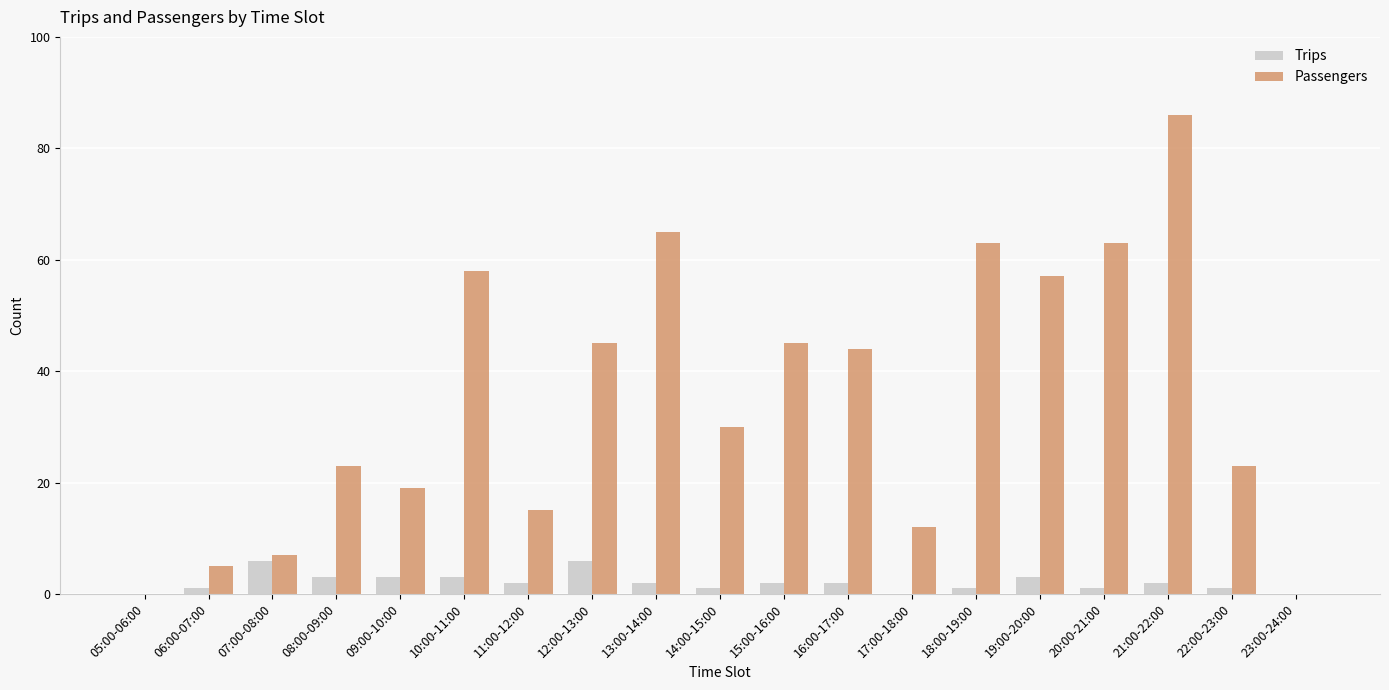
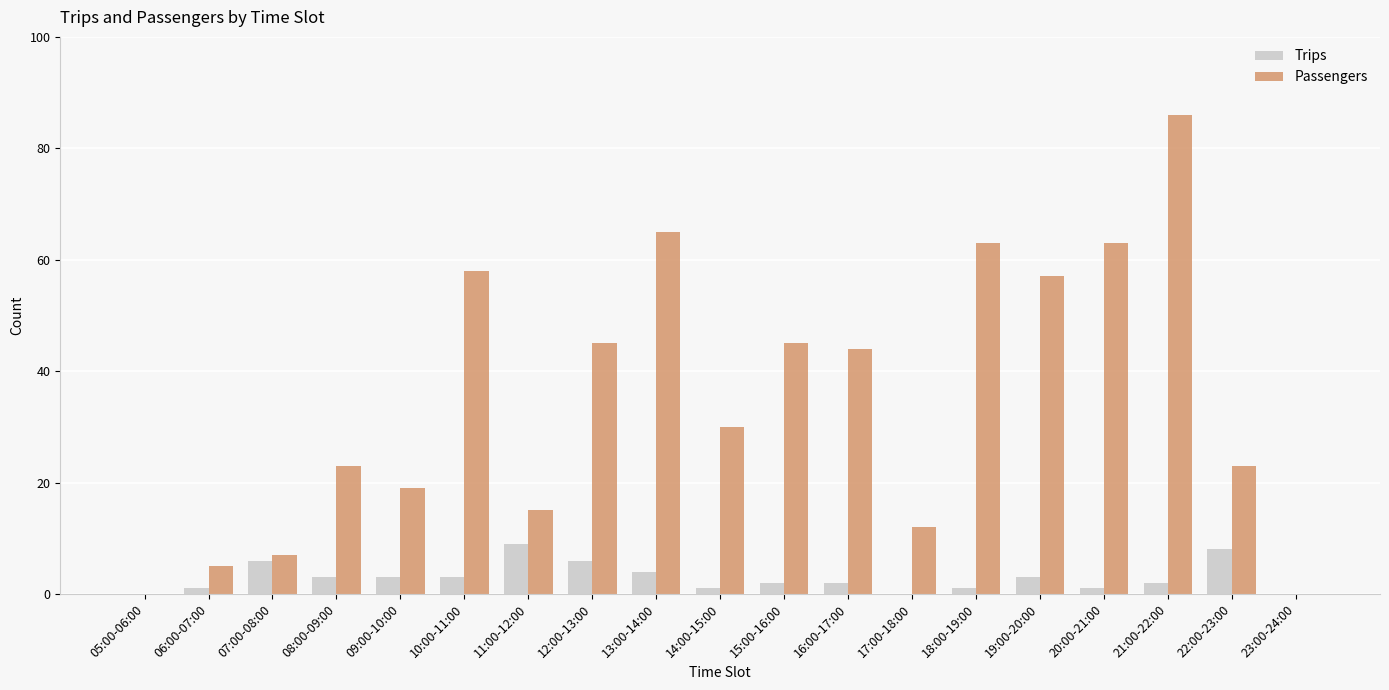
  {
    "Trips": {
      "05:00-06:00": 0,
      "06:00-07:00": 1,
      "07:00-08:00": 6,
      "08:00-09:00": 3,
      "09:00-10:00": 3,
      "10:00-11:00": 3,
-     "11:00-12:00": 2,
+     "11:00-12:00": 9,
      "12:00-13:00": 6,
-     "13:00-14:00": 2,
+     "13:00-14:00": 4,
      "14:00-15:00": 1,
      "15:00-16:00": 2,
      "16:00-17:00": 2,
      "17:00-18:00": 0,
      "18:00-19:00": 1,
      "19:00-20:00": 3,
      "20:00-21:00": 1,
      "21:00-22:00": 2,
-     "22:00-23:00": 1,
+     "22:00-23:00": 8,
      "23:00-24:00": 0
    },
    "Passengers": {
      "05:00-06:00": 0,
      "06:00-07:00": 5,
      "07:00-08:00": 7,
      "08:00-09:00": 23,
      "09:00-10:00": 19,
      "10:00-11:00": 58,
      "11:00-12:00": 15,
      "12:00-13:00": 45,
      "13:00-14:00": 65,
      "14:00-15:00": 30,
      "15:00-16:00": 45,
      "16:00-17:00": 44,
      "17:00-18:00": 12,
      "18:00-19:00": 63,
      "19:00-20:00": 57,
      "20:00-21:00": 63,
      "21:00-22:00": 86,
      "22:00-23:00": 23,
      "23:00-24:00": 0
    }
  }
